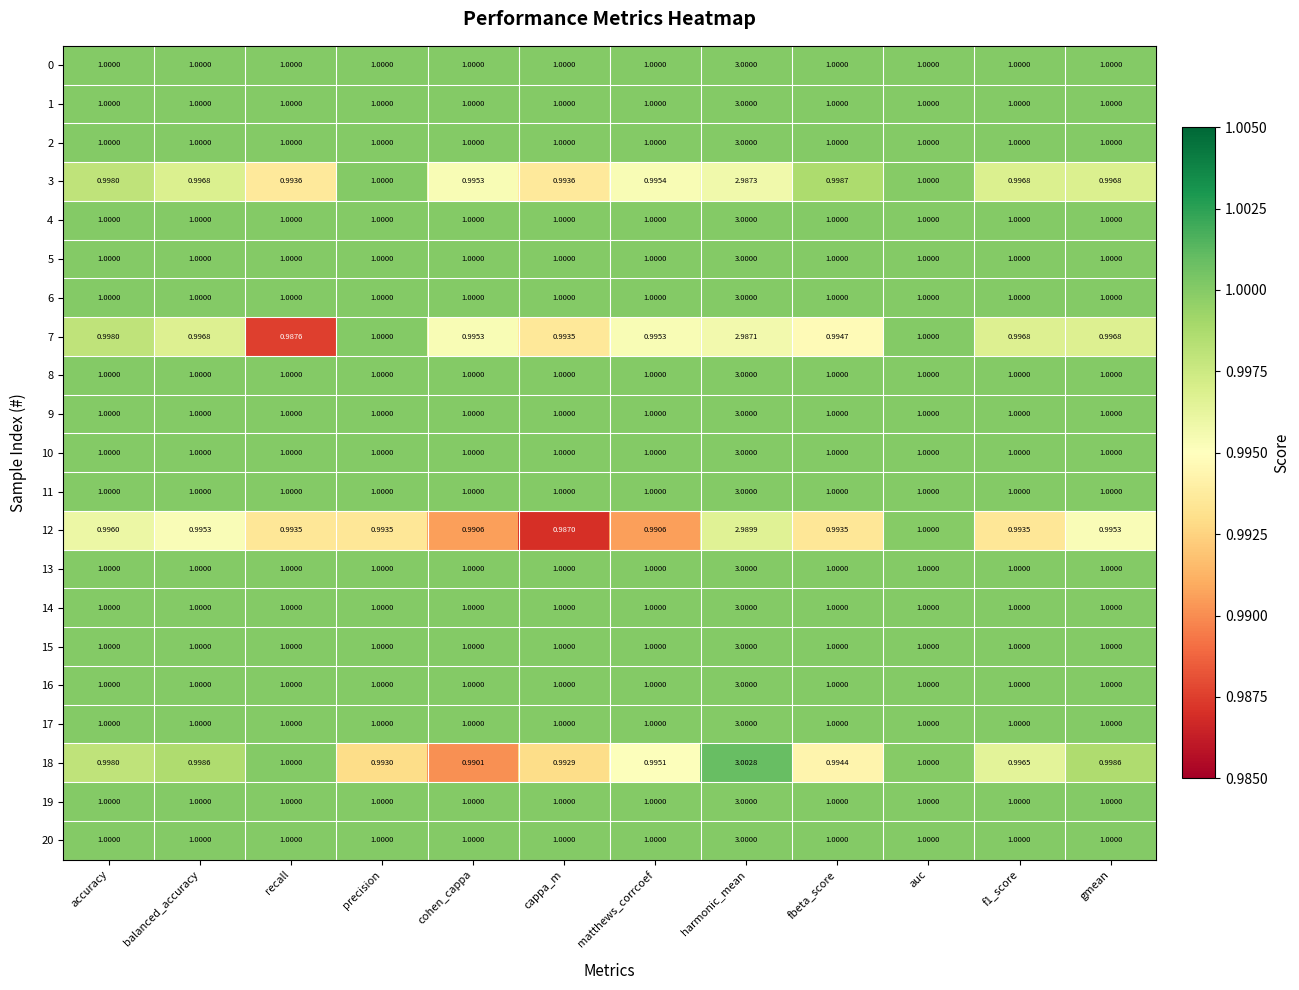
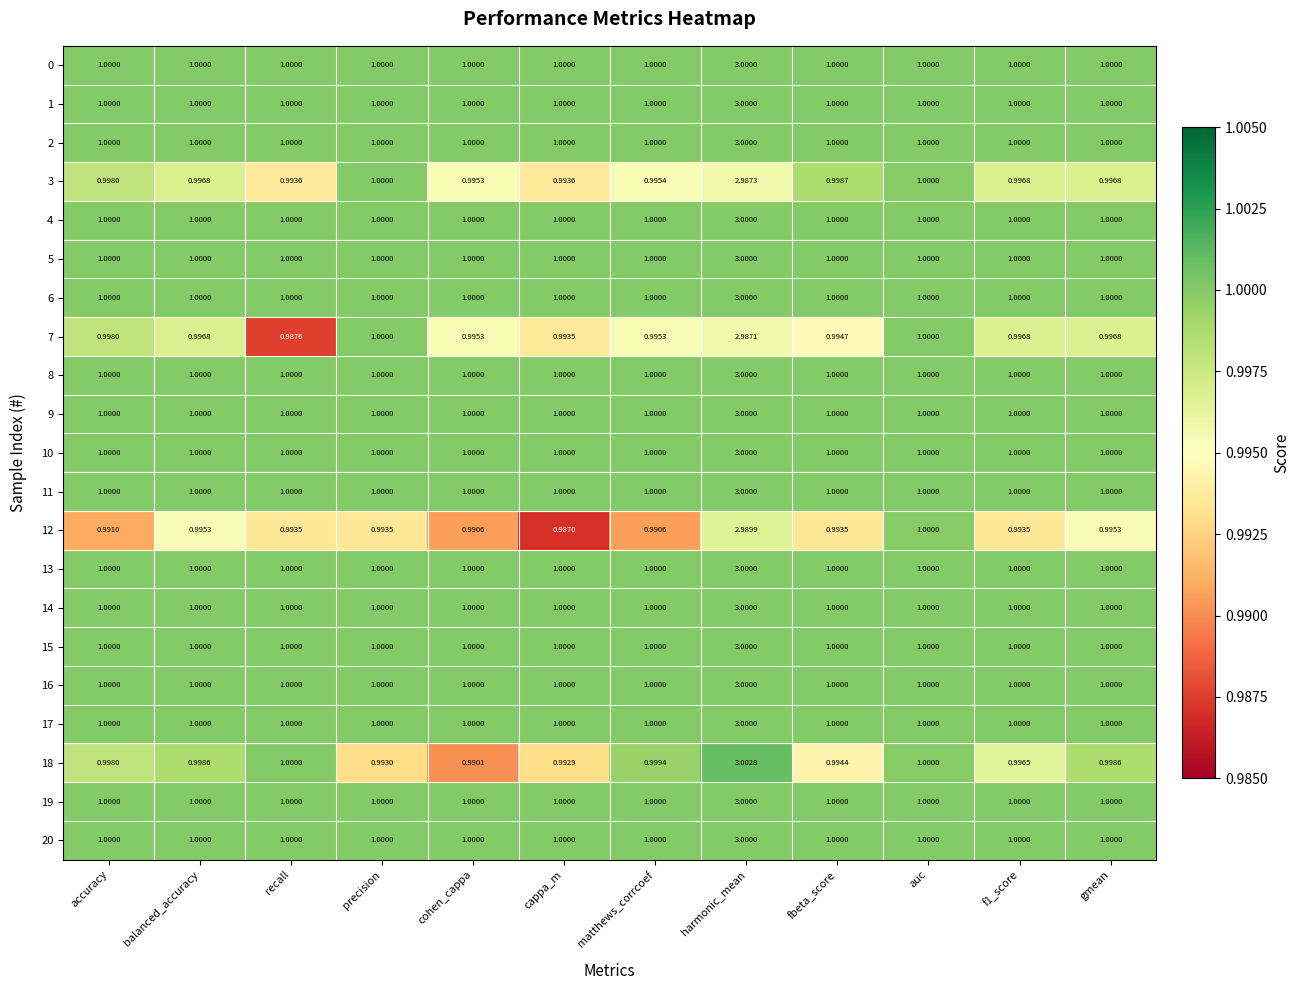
  {
    "12": {
-     "accuracy": 0.9960,
+     "accuracy": 0.9910,
      "balanced_accuracy": 0.9953,
      "recall": 0.9935,
      "precision": 0.9935,
      "cohen_cappa": 0.9906,
      "cappa_m": 0.9870,
      "matthews_corrcoef": 0.9906,
      "harmonic_mean": 2.9899,
      "fbeta_score": 0.9935,
      "auc": 1.0000,
      "f1_score": 0.9935,
      "gmean": 0.9953
    },
    "18": {
      "accuracy": 0.9980,
      "balanced_accuracy": 0.9986,
      "recall": 1.0000,
      "precision": 0.9930,
      "cohen_cappa": 0.9901,
      "cappa_m": 0.9929,
-     "matthews_corrcoef": 0.9951,
+     "matthews_corrcoef": 0.9994,
      "harmonic_mean": 3.0028,
      "fbeta_score": 0.9944,
      "auc": 1.0000,
      "f1_score": 0.9965,
      "gmean": 0.9986
    }
  }
